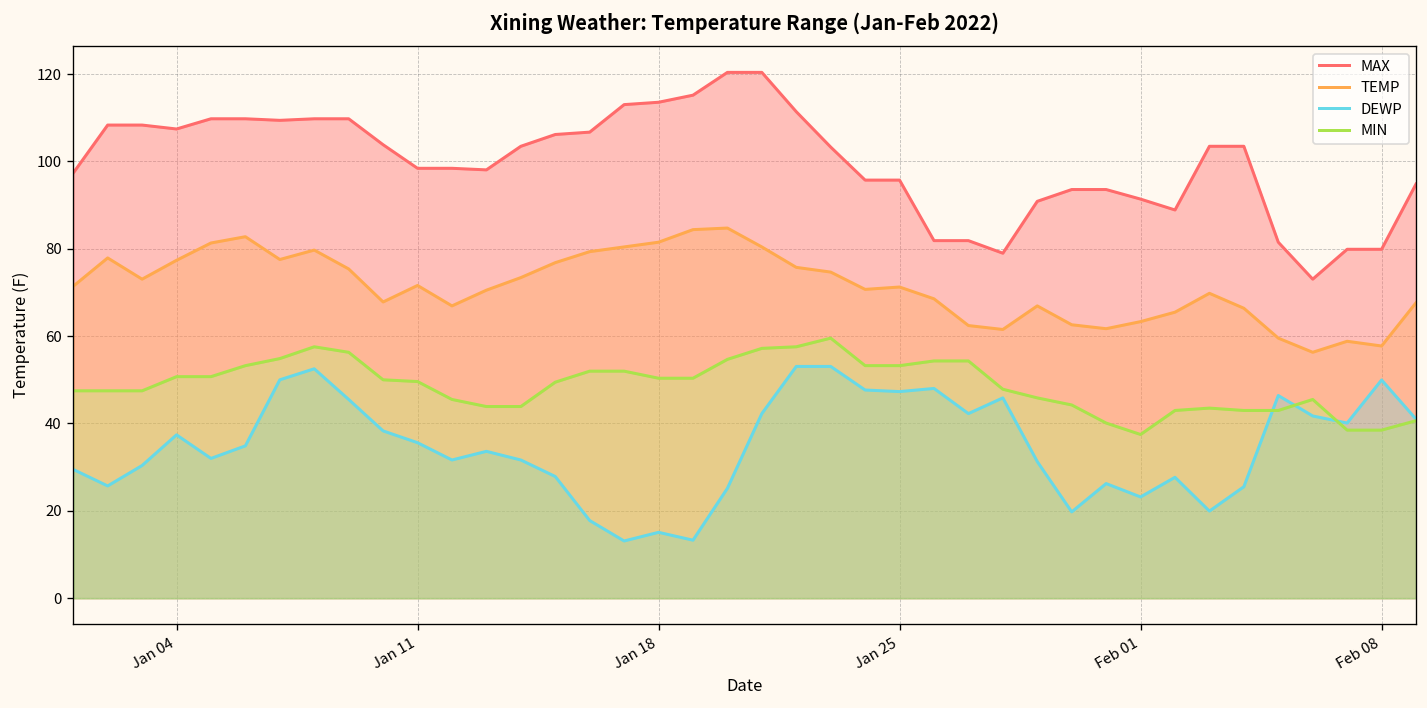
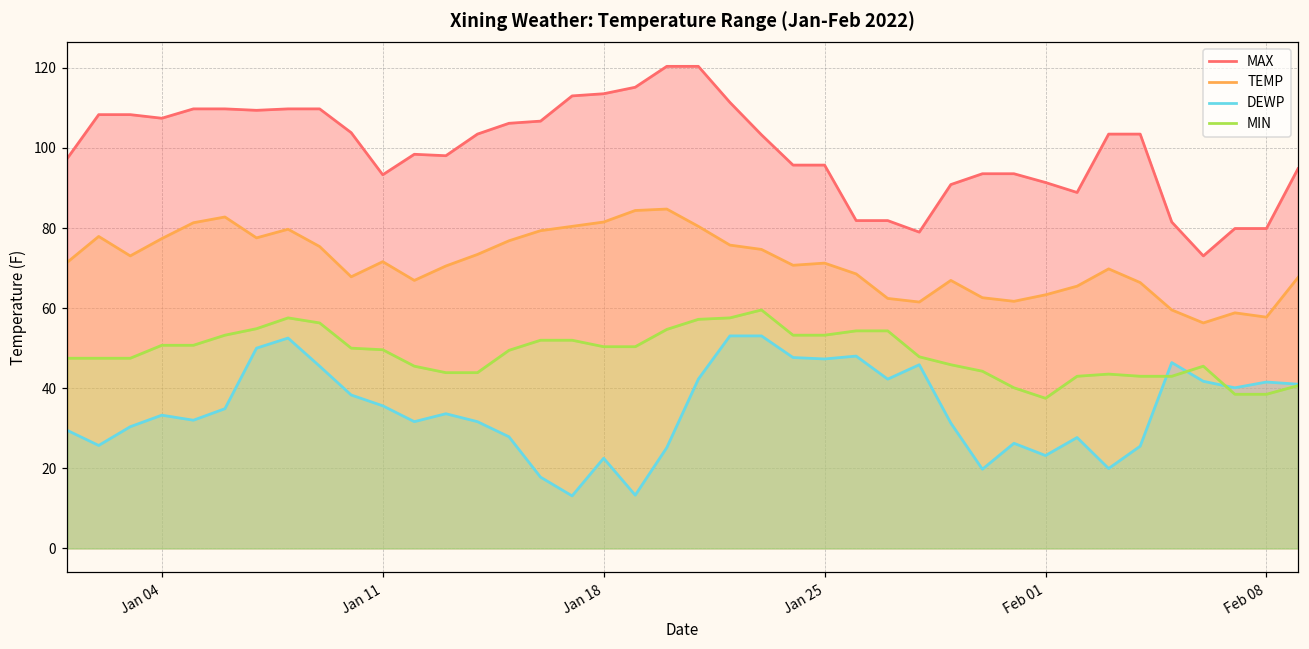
  {
    "MAX": {
      "Jan 04": 107,
-     "Jan 11": 98,
+     "Jan 11": 93,
      "Jan 18": 114,
      "Jan 25": 96,
      "Feb 01": 91,
      "Feb 08": 80
    },
    "TEMP": {
      "Jan 04": 77,
      "Jan 11": 72,
      "Jan 18": 82,
      "Jan 25": 71,
      "Feb 01": 63,
      "Feb 08": 58
    },
    "DEWP": {
-     "Jan 04": 37,
+     "Jan 04": 33,
      "Jan 11": 36,
-     "Jan 18": 15,
+     "Jan 18": 23,
      "Jan 25": 47,
      "Feb 01": 23,
-     "Feb 08": 50
+     "Feb 08": 42
    },
    "MIN": {
      "Jan 04": 51,
      "Jan 11": 50,
      "Jan 18": 50,
      "Jan 25": 53,
      "Feb 01": 37,
      "Feb 08": 38
    }
  }
